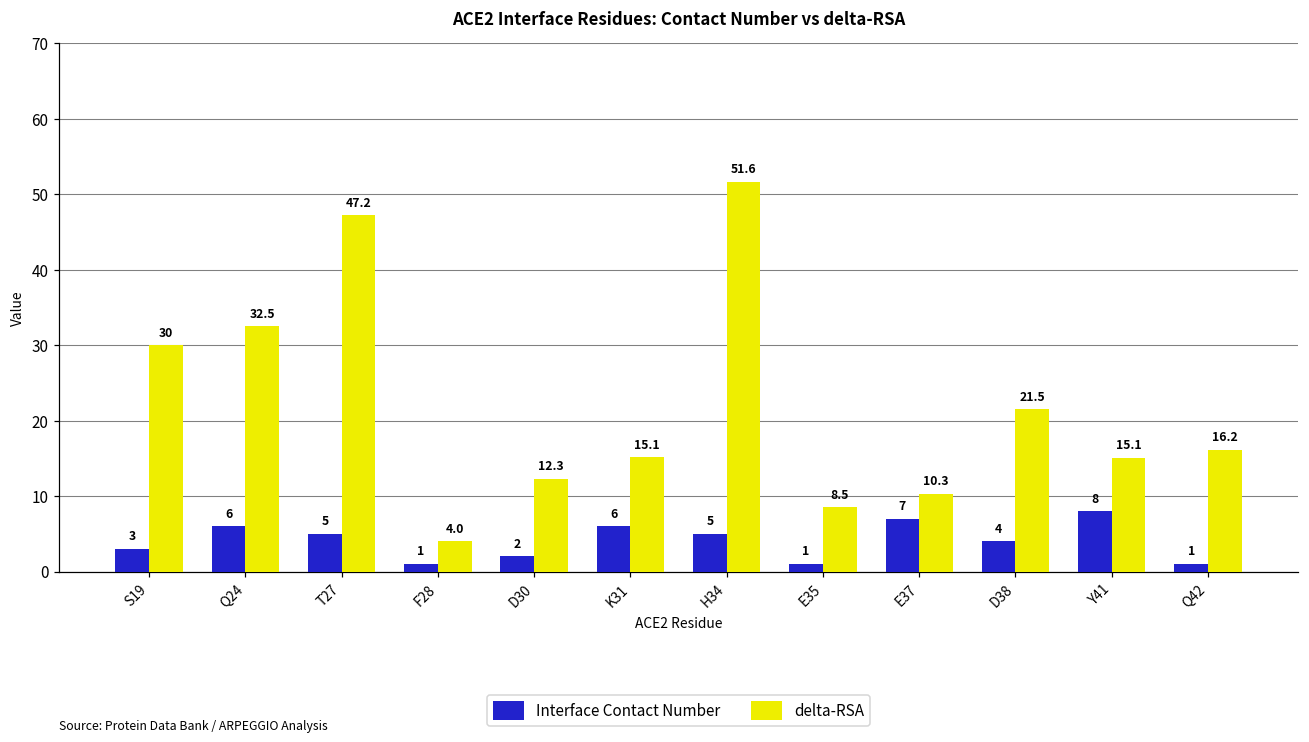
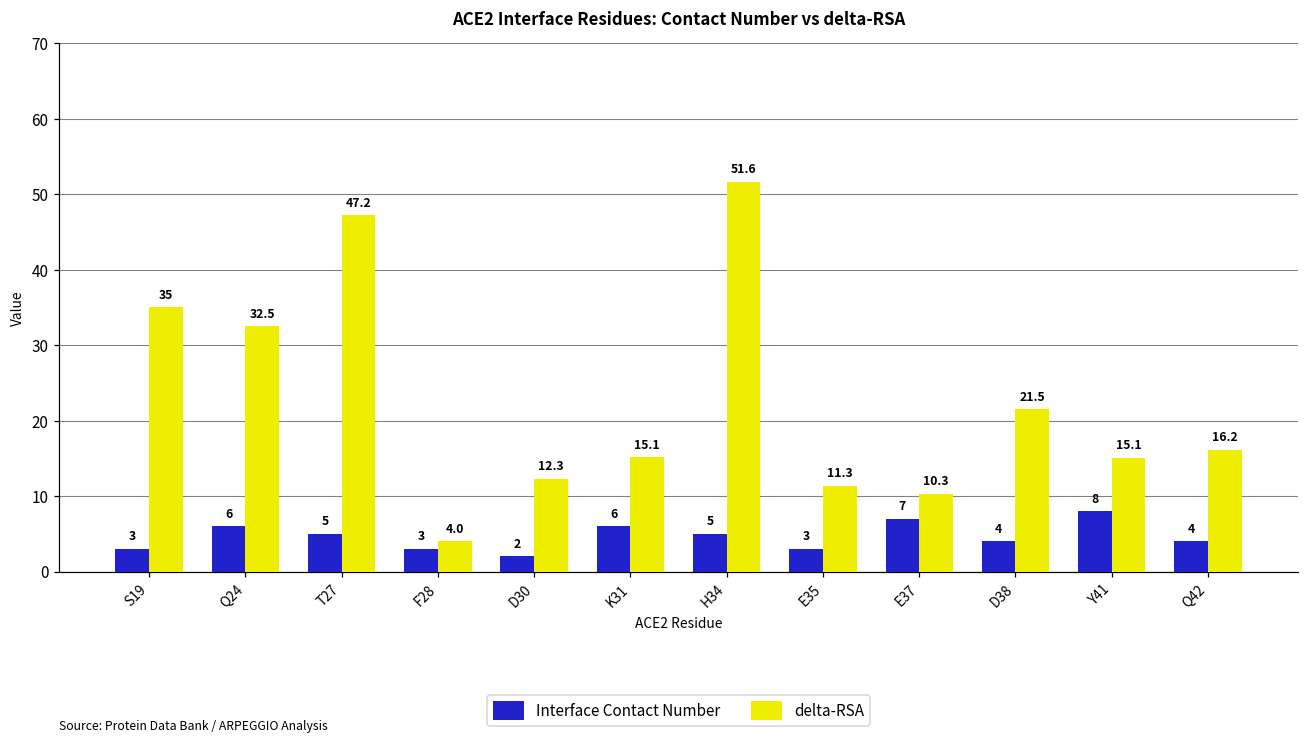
  {
    "Interface Contact Number": {
      "S19": 3,
      "Q24": 6,
      "T27": 5,
-     "F28": 1,
+     "F28": 3,
      "D30": 2,
      "K31": 6,
      "H34": 5,
-     "E35": 1,
+     "E35": 3,
      "E37": 7,
      "D38": 4,
      "Y41": 8,
-     "Q42": 1
+     "Q42": 4
    },
    "delta-RSA": {
-     "S19": 30,
+     "S19": 35,
      "Q24": 32.5,
      "T27": 47.2,
      "F28": 4.0,
      "D30": 12.3,
      "K31": 15.1,
      "H34": 51.6,
-     "E35": 8.5,
+     "E35": 11.3,
      "E37": 10.3,
      "D38": 21.5,
      "Y41": 15.1,
      "Q42": 16.2
    }
  }
